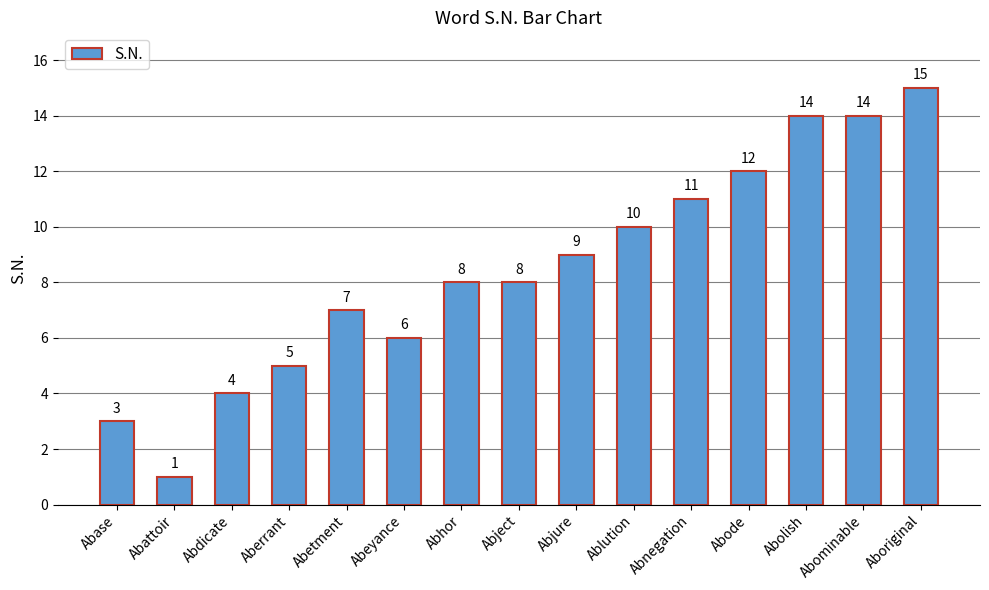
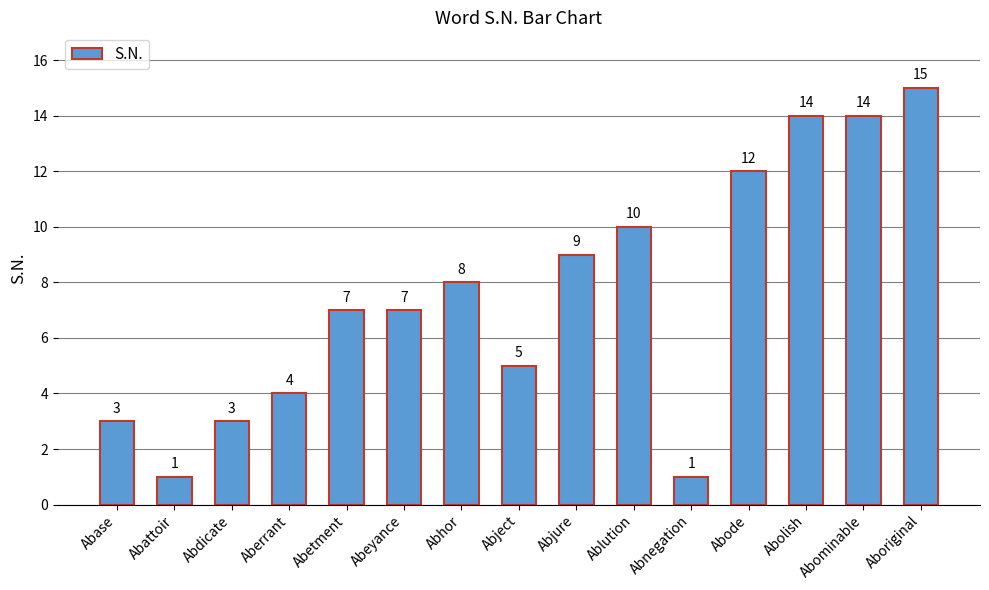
  {
    "Abase": 3,
    "Abattoir": 1,
-   "Abdicate": 4,
-   "Aberrant": 5,
+   "Abdicate": 3,
+   "Aberrant": 4,
    "Abetment": 7,
-   "Abeyance": 6,
+   "Abeyance": 7,
    "Abhor": 8,
-   "Abject": 8,
+   "Abject": 5,
    "Abjure": 9,
    "Ablution": 10,
-   "Abnegation": 11,
+   "Abnegation": 1,
    "Abode": 12,
    "Abolish": 14,
    "Abominable": 14,
    "Aboriginal": 15
  }
